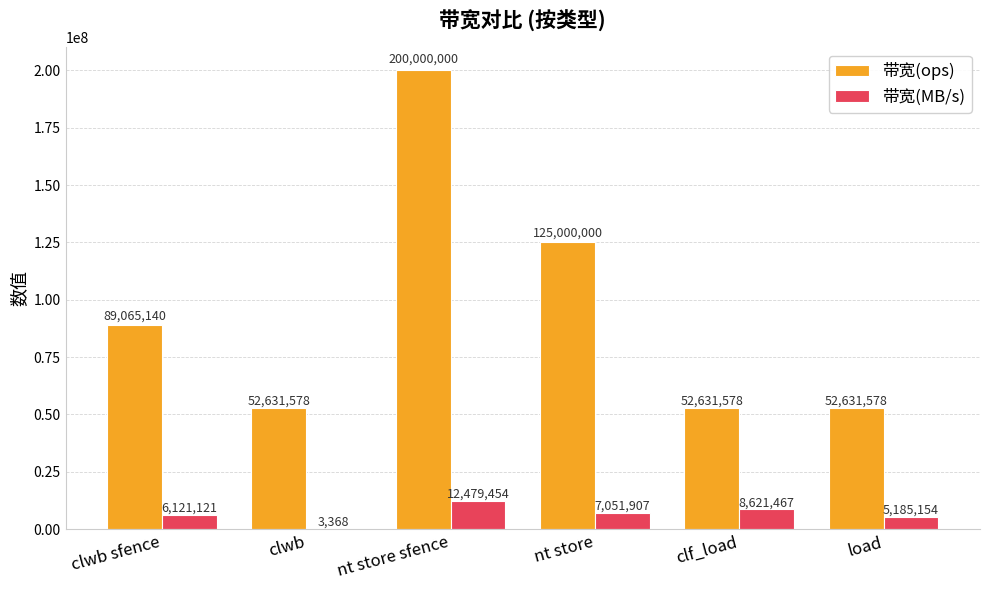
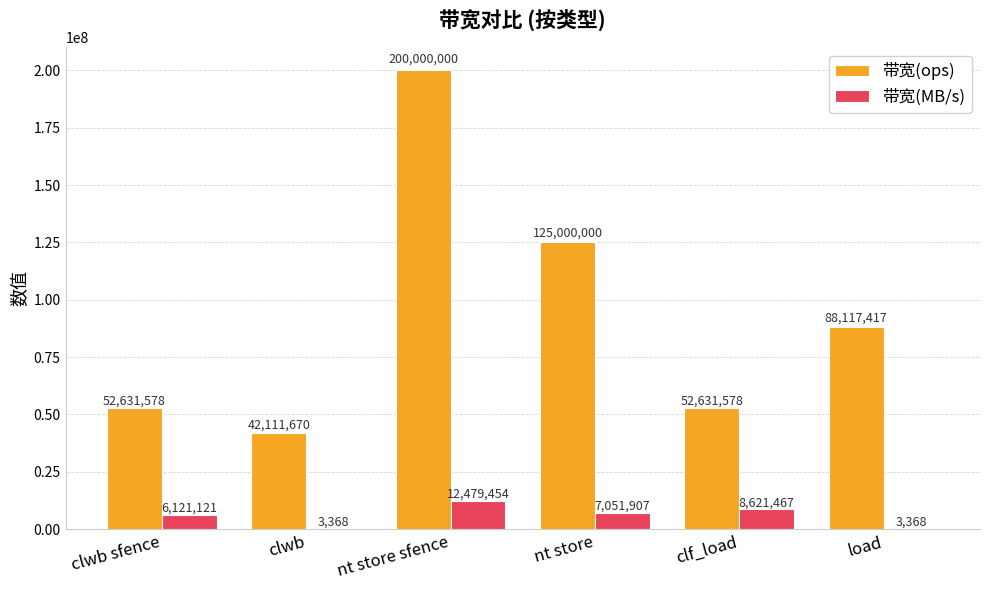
  {
    "带宽(ops)": {
-     "clwb sfence": "89,065,140",
-     "clwb": "52,631,578",
+     "clwb sfence": "52,631,578",
+     "clwb": "42,111,670",
      "nt store sfence": "200,000,000",
      "nt store": "125,000,000",
      "clf_load": "52,631,578",
-     "load": "52,631,578"
+     "load": "88,117,417"
    },
    "带宽(MB/s)": {
      "clwb sfence": "6,121,121",
      "clwb": "3,368",
      "nt store sfence": "12,479,454",
      "nt store": "7,051,907",
      "clf_load": "8,621,467",
-     "load": "5,185,154"
+     "load": "3,368"
    }
  }
